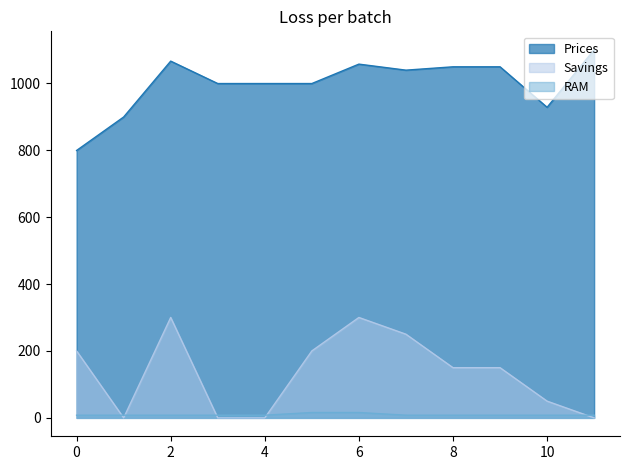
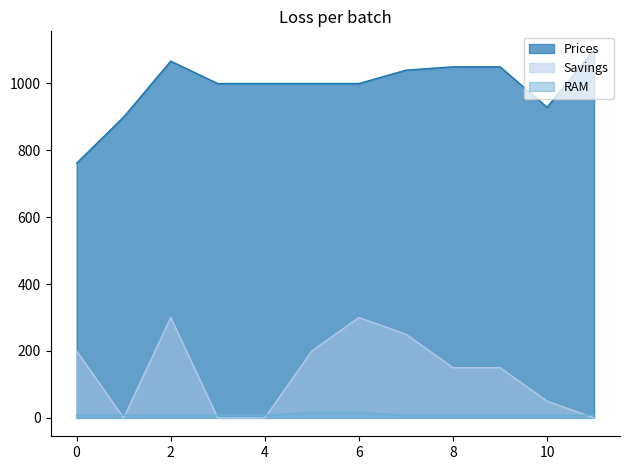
  {
    "Prices": {
-     "0": 800,
+     "0": 760,
      "2": 1070,
      "4": 1000,
-     "6": 1060,
+     "6": 1000,
      "8": 1050,
      "10": 930
    }
  }
